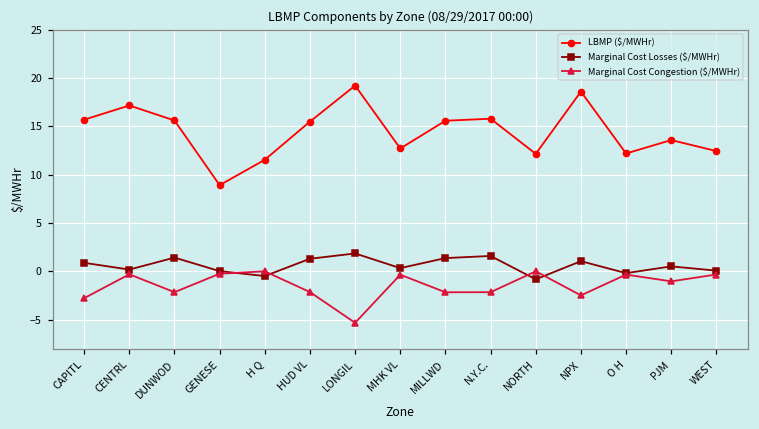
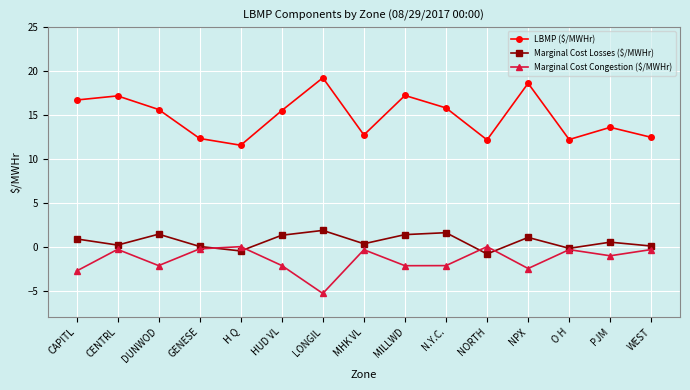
  {
    "LBMP ($/MWHr)": {
-     "CAPITL": 16,
+     "CAPITL": 17,
      "CENTRL": 17,
      "DUNWOD": 16,
-     "GENESE": 9,
+     "GENESE": 12,
      "H Q": 12,
      "HUD VL": 16,
      "LONGIL": 19,
      "MHK VL": 13,
-     "MILLWD": 16,
+     "MILLWD": 17,
      "N.Y.C.": 16,
      "NORTH": 12,
      "NPX": 19,
      "O H": 12,
      "PJM": 14,
      "WEST": 12
    },
    "Marginal Cost Losses ($/MWHr)": {
      "CAPITL": 1,
      "CENTRL": 0,
      "DUNWOD": 1,
      "H Q": 0,
      "HUD VL": 1,
      "LONGIL": 2,
      "MHK VL": 0,
      "MILLWD": 1,
      "N.Y.C.": 2,
      "NORTH": -1,
      "NPX": 1,
      "PJM": 1,
      "WEST": 0
    },
    "Marginal Cost Congestion ($/MWHr)": {
      "CAPITL": -3,
      "CENTRL": 0,
      "DUNWOD": -2,
      "H Q": 0,
      "HUD VL": -2,
      "LONGIL": -5,
      "MHK VL": 0,
      "MILLWD": -2,
      "N.Y.C.": -2,
      "NORTH": 0,
      "NPX": -2,
      "PJM": -1,
      "WEST": 0
    }
  }
